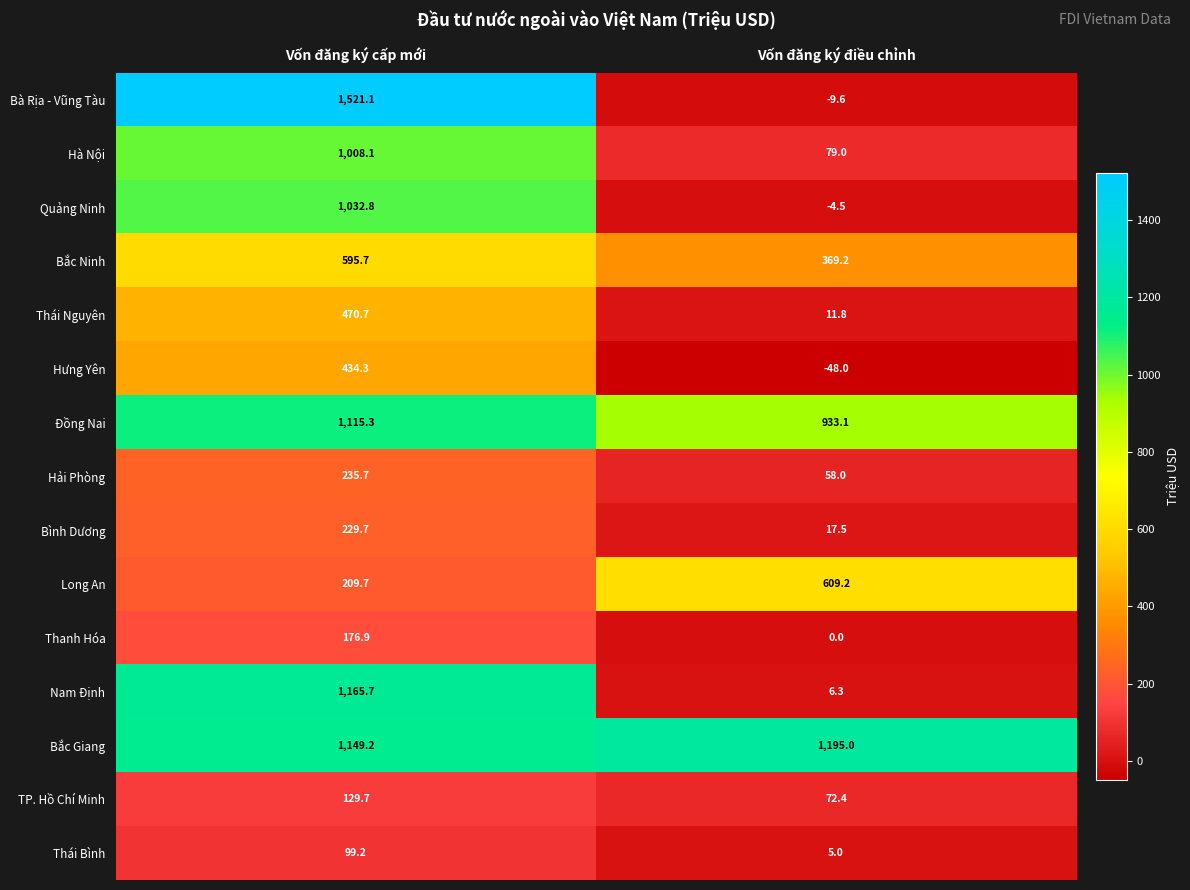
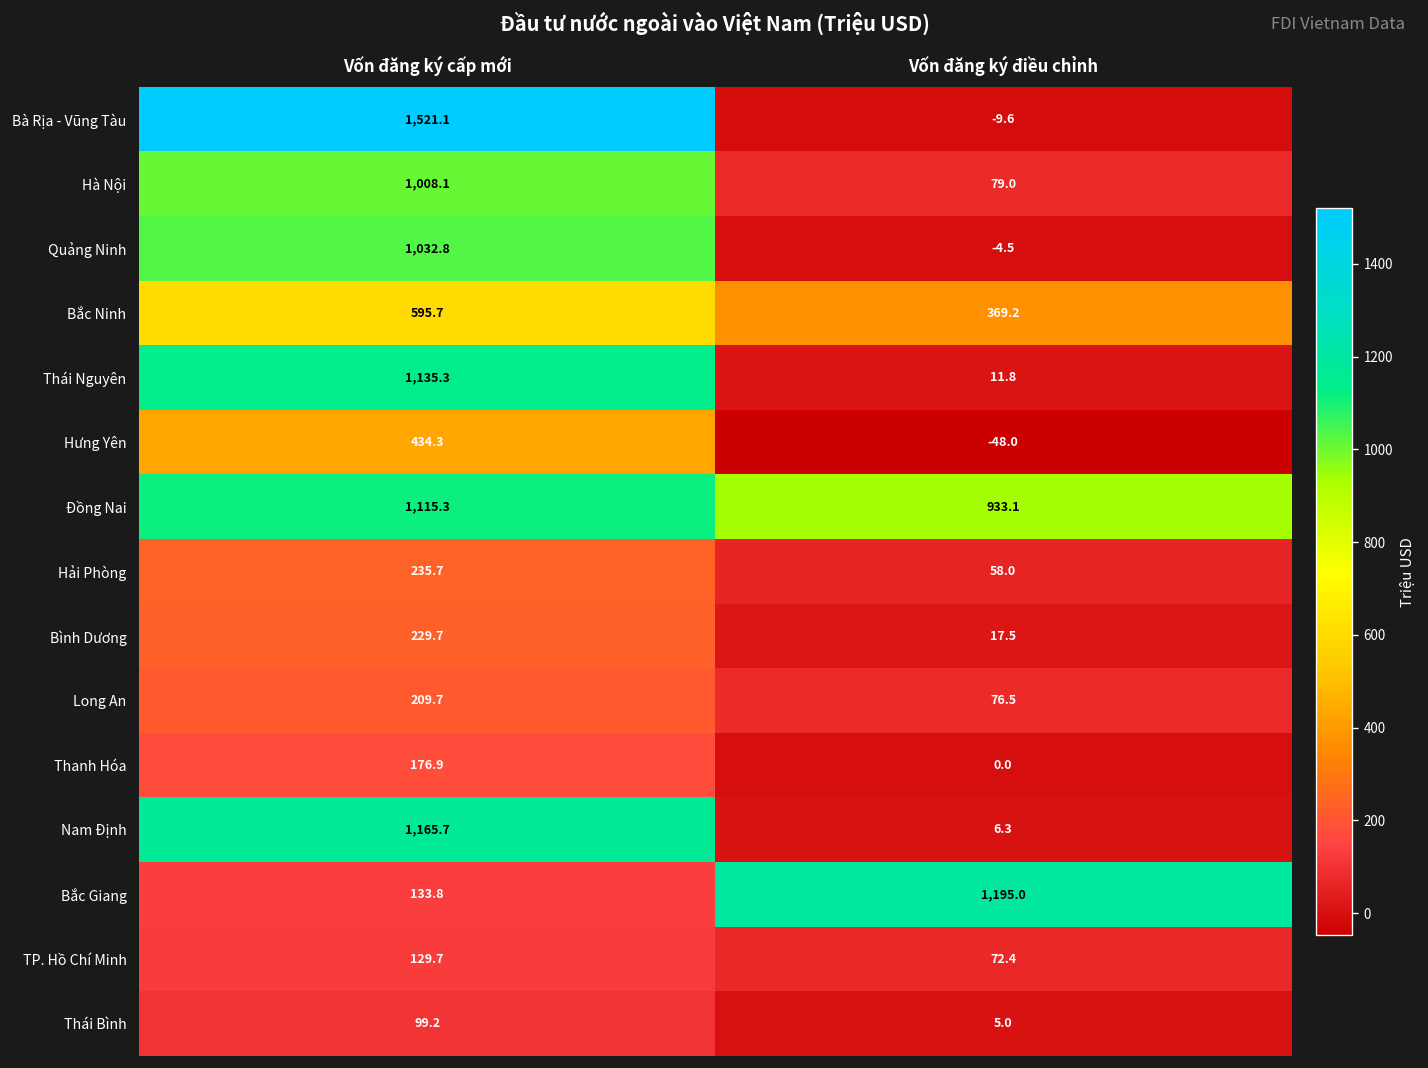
  {
    "Bà Rịa - Vũng Tàu": {
      "Vốn đăng ký cấp mới": "1,521.1",
      "Vốn đăng ký điều chỉnh": "-9.6"
    },
    "Hà Nội": {
      "Vốn đăng ký cấp mới": "1,008.1",
      "Vốn đăng ký điều chỉnh": "79.0"
    },
    "Quảng Ninh": {
      "Vốn đăng ký cấp mới": "1,032.8",
      "Vốn đăng ký điều chỉnh": "-4.5"
    },
    "Bắc Ninh": {
      "Vốn đăng ký cấp mới": "595.7",
      "Vốn đăng ký điều chỉnh": "369.2"
    },
    "Thái Nguyên": {
-     "Vốn đăng ký cấp mới": "470.7",
+     "Vốn đăng ký cấp mới": "1,135.3",
      "Vốn đăng ký điều chỉnh": "11.8"
    },
    "Hưng Yên": {
      "Vốn đăng ký cấp mới": "434.3",
      "Vốn đăng ký điều chỉnh": "-48.0"
    },
    "Đồng Nai": {
      "Vốn đăng ký cấp mới": "1,115.3",
      "Vốn đăng ký điều chỉnh": "933.1"
    },
    "Hải Phòng": {
      "Vốn đăng ký cấp mới": "235.7",
      "Vốn đăng ký điều chỉnh": "58.0"
    },
    "Bình Dương": {
      "Vốn đăng ký cấp mới": "229.7",
      "Vốn đăng ký điều chỉnh": "17.5"
    },
    "Long An": {
      "Vốn đăng ký cấp mới": "209.7",
-     "Vốn đăng ký điều chỉnh": "609.2"
+     "Vốn đăng ký điều chỉnh": "76.5"
    },
    "Thanh Hóa": {
      "Vốn đăng ký cấp mới": "176.9",
      "Vốn đăng ký điều chỉnh": "0.0"
    },
    "Nam Định": {
      "Vốn đăng ký cấp mới": "1,165.7",
      "Vốn đăng ký điều chỉnh": "6.3"
    },
    "Bắc Giang": {
-     "Vốn đăng ký cấp mới": "1,149.2",
+     "Vốn đăng ký cấp mới": "133.8",
      "Vốn đăng ký điều chỉnh": "1,195.0"
    },
    "TP. Hồ Chí Minh": {
      "Vốn đăng ký cấp mới": "129.7",
      "Vốn đăng ký điều chỉnh": "72.4"
    },
    "Thái Bình": {
      "Vốn đăng ký cấp mới": "99.2",
      "Vốn đăng ký điều chỉnh": "5.0"
    }
  }
